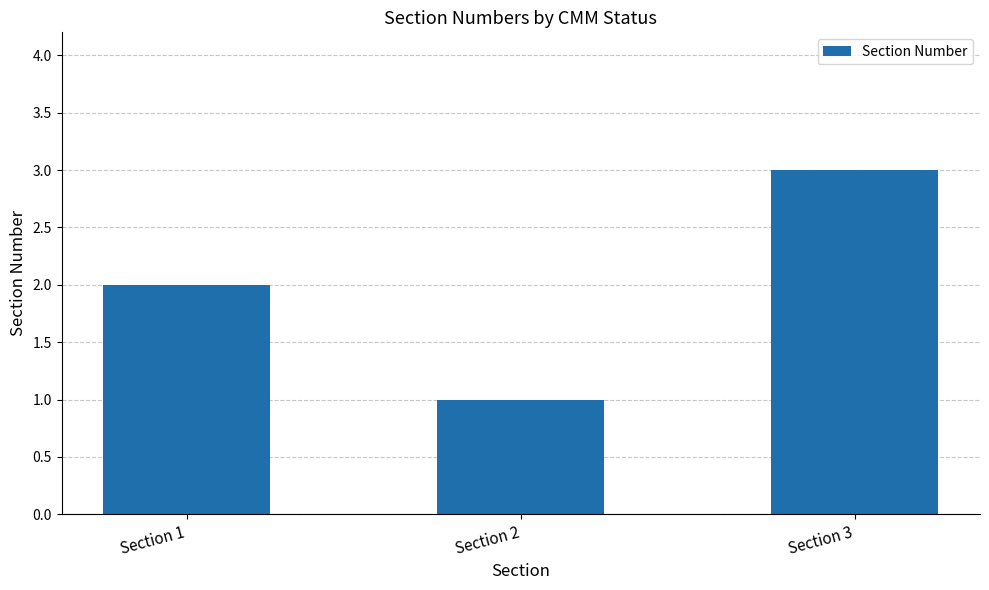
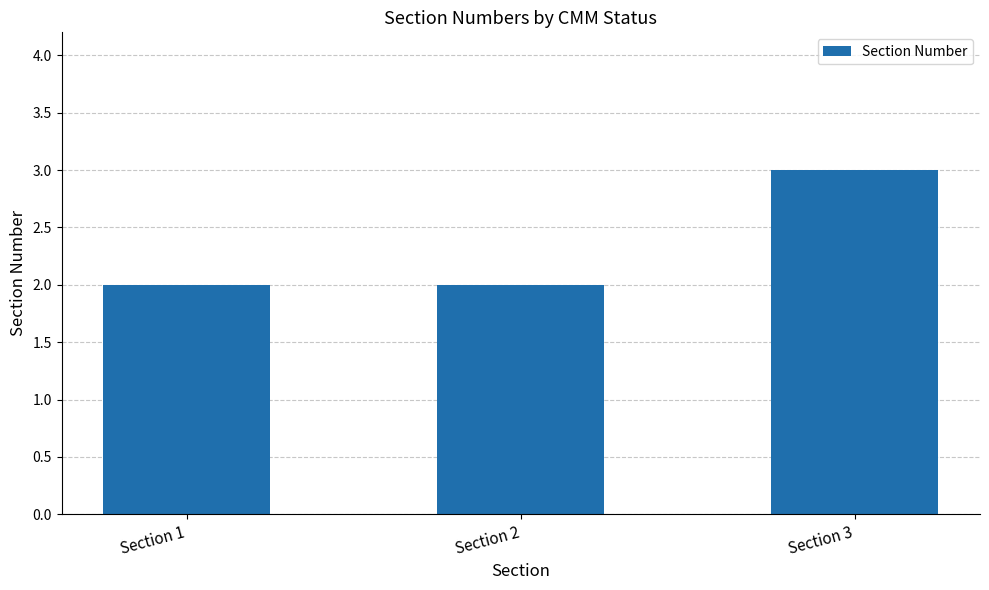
  {
    "Section 1": 2,
-   "Section 2": 1,
+   "Section 2": 2,
    "Section 3": 3
  }
